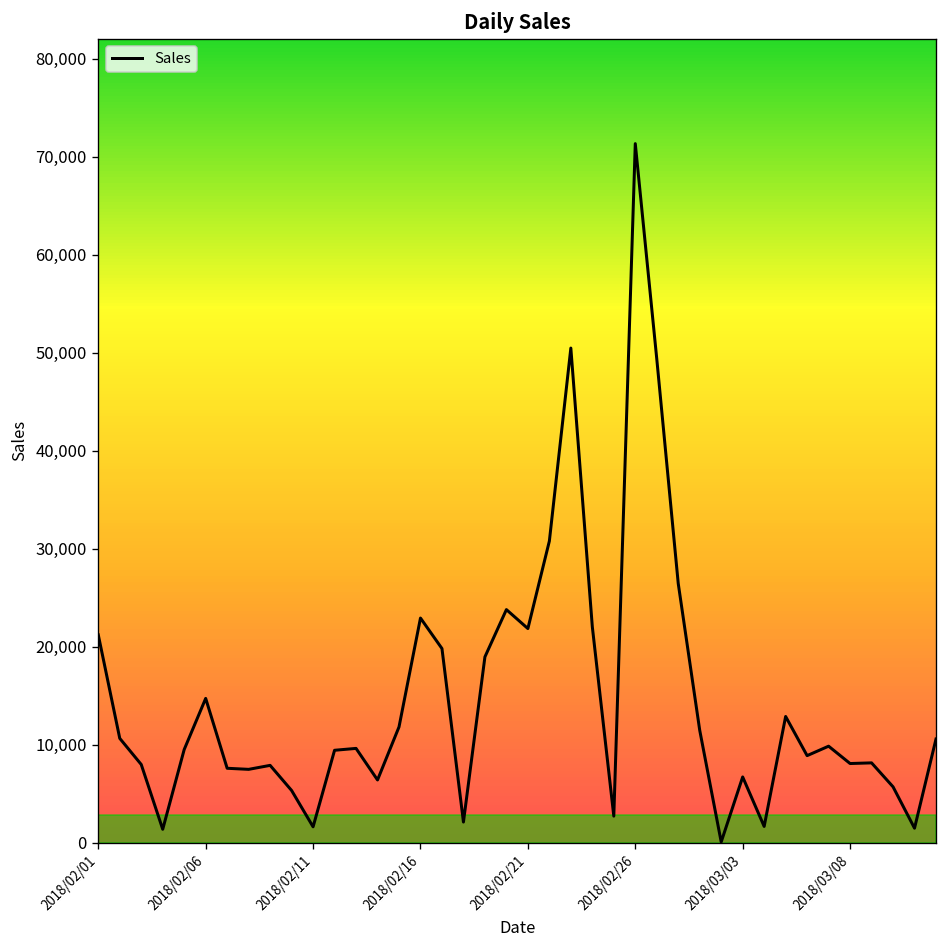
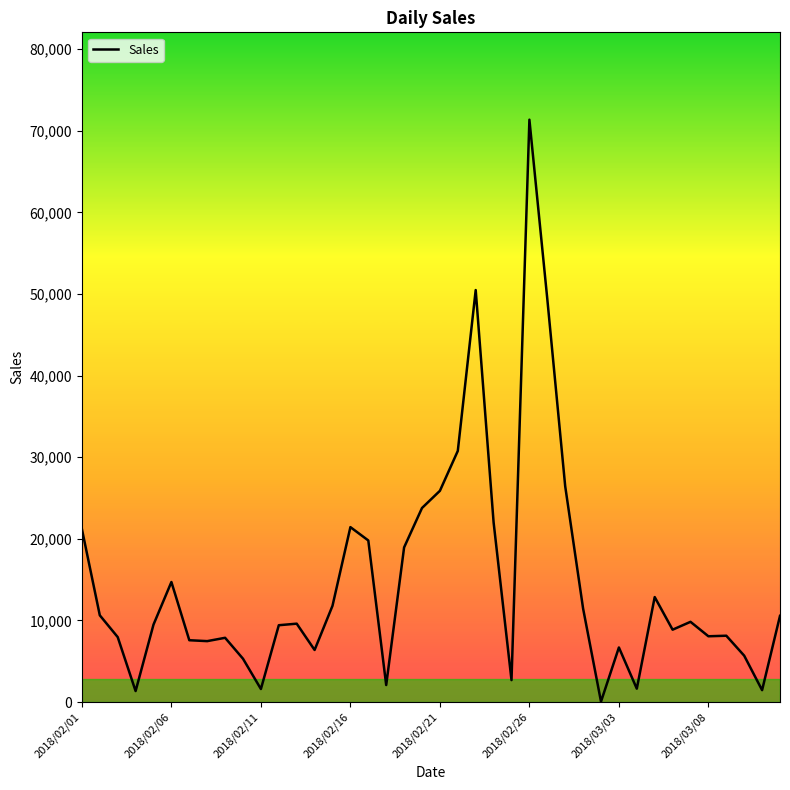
  {
    "2018/02/01": "21,000",
    "2018/02/06": "15,000",
-   "2018/02/16": "23,000",
-   "2018/02/21": "22,000",
+   "2018/02/16": "21,000",
+   "2018/02/21": "26,000",
    "2018/02/26": "71,000",
    "2018/03/03": "7,000",
    "2018/03/08": "8,000"
  }
